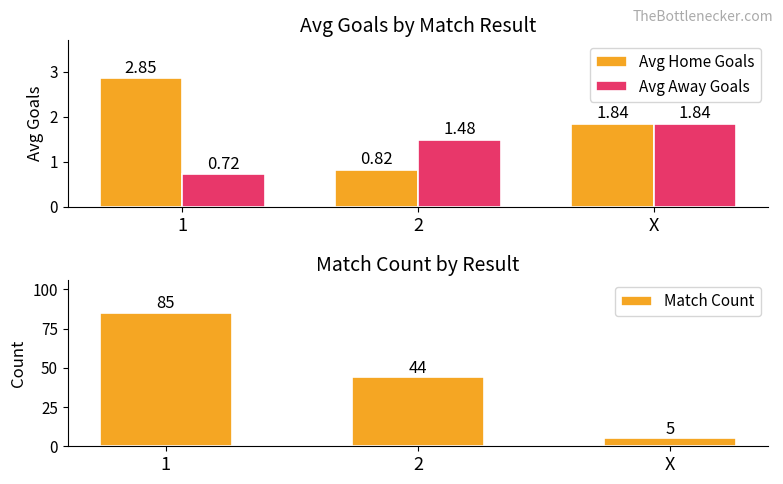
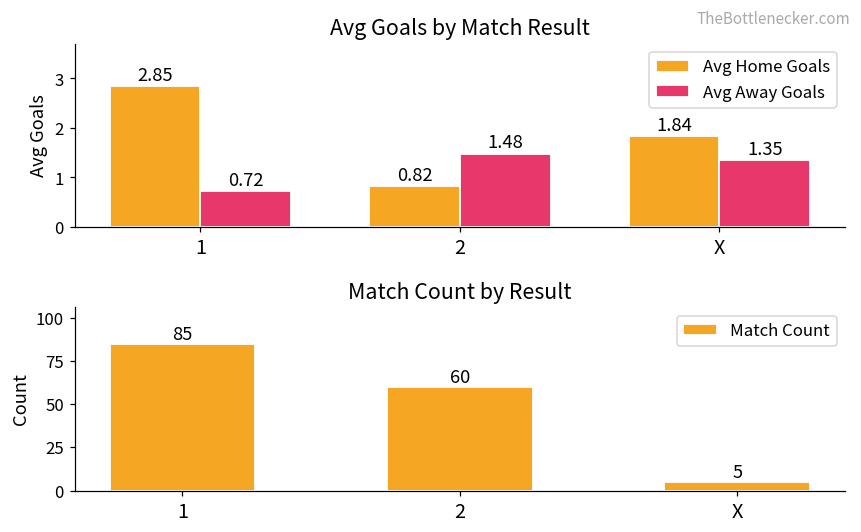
  {
    "Avg Goals by Match Result": {
      "Avg Home Goals": {
        "1": 2.85,
        "2": 0.82,
        "X": 1.84
      },
      "Avg Away Goals": {
        "1": 0.72,
        "2": 1.48,
-       "X": 1.84
+       "X": 1.35
      }
    },
    "Match Count by Result": {
      "1": 85,
-     "2": 44,
+     "2": 60,
      "X": 5
    }
  }
